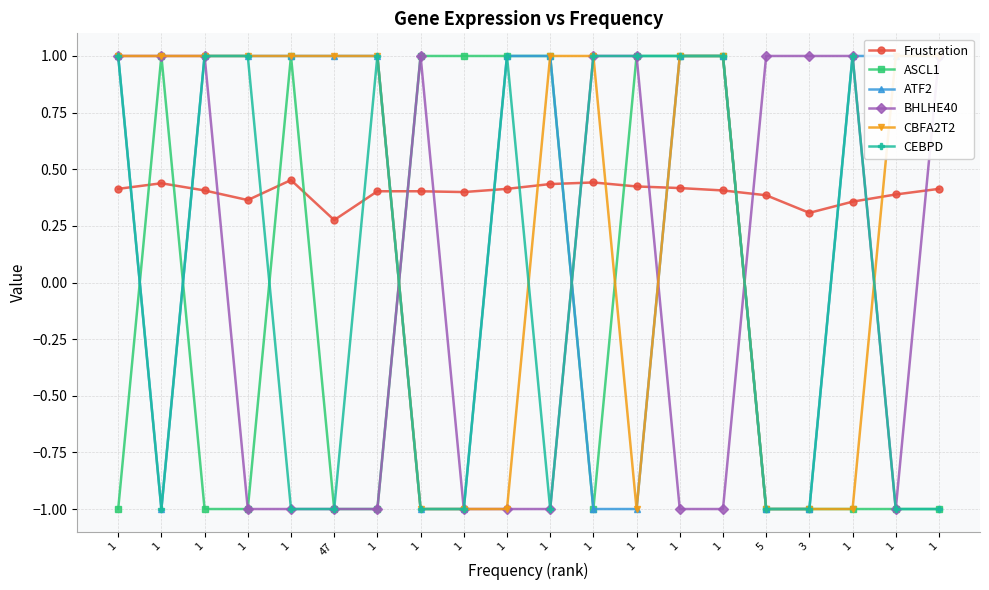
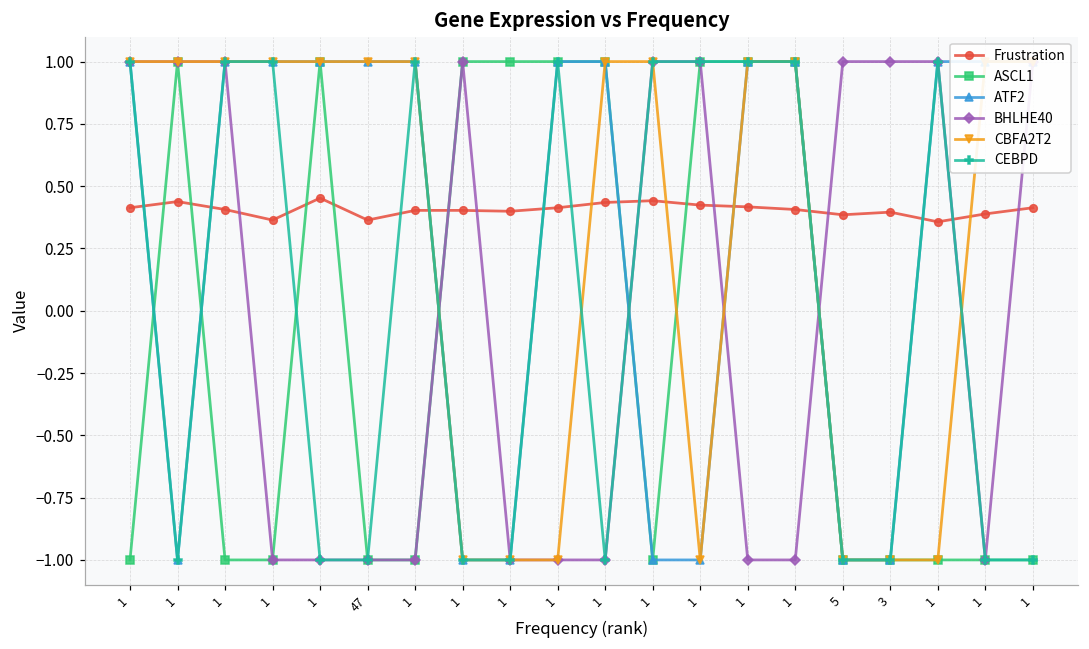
  {
    "Frustration": {
-     "47": 0.28,
+     "47": 0.36,
      "5": 0.39,
-     "3": 0.31
+     "3": 0.40
    },
    "BHLHE40": {
      "5": 1.00,
      "3": 1.00
    }
  }
